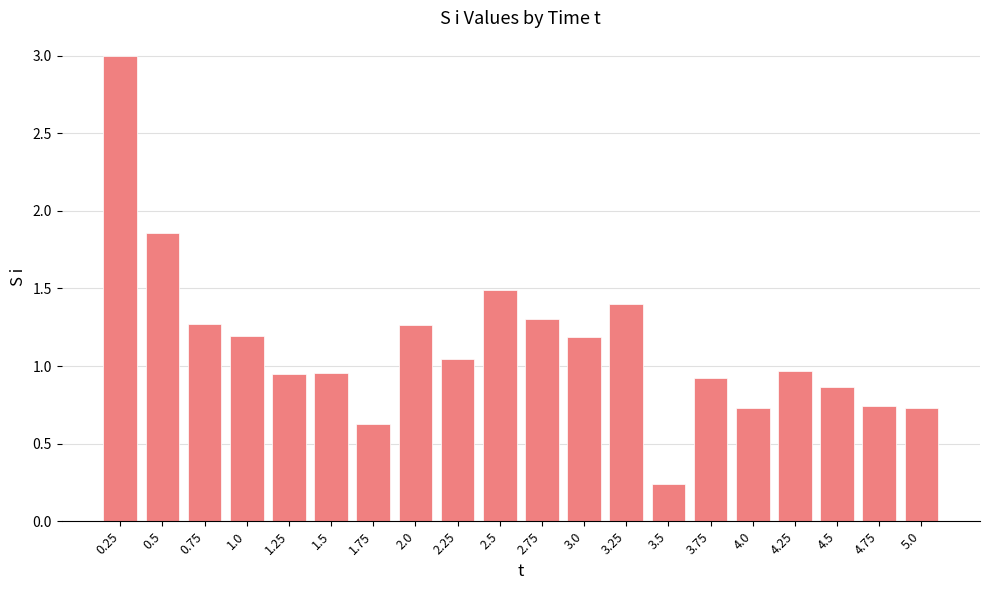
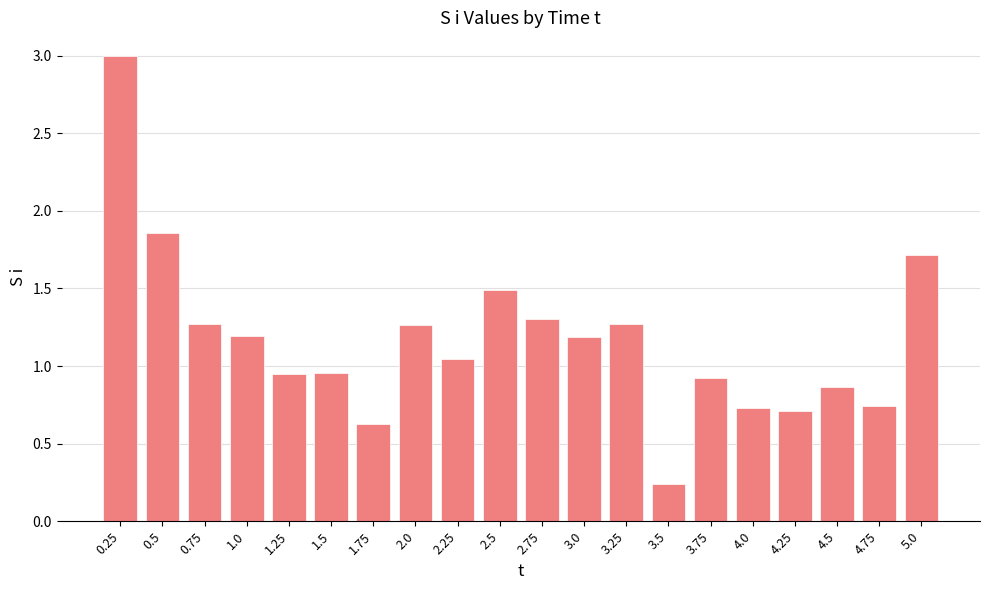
  {
    "0.25": 3.00,
    "0.5": 1.86,
    "0.75": 1.27,
    "1.0": 1.20,
    "1.25": 0.95,
    "1.5": 0.95,
    "1.75": 0.63,
    "2.0": 1.27,
    "2.25": 1.05,
    "2.5": 1.49,
    "2.75": 1.30,
    "3.0": 1.18,
-   "3.25": 1.40,
+   "3.25": 1.27,
    "3.5": 0.24,
    "3.75": 0.92,
    "4.0": 0.73,
-   "4.25": 0.97,
+   "4.25": 0.71,
    "4.5": 0.87,
    "4.75": 0.74,
-   "5.0": 0.73
+   "5.0": 1.71
  }
